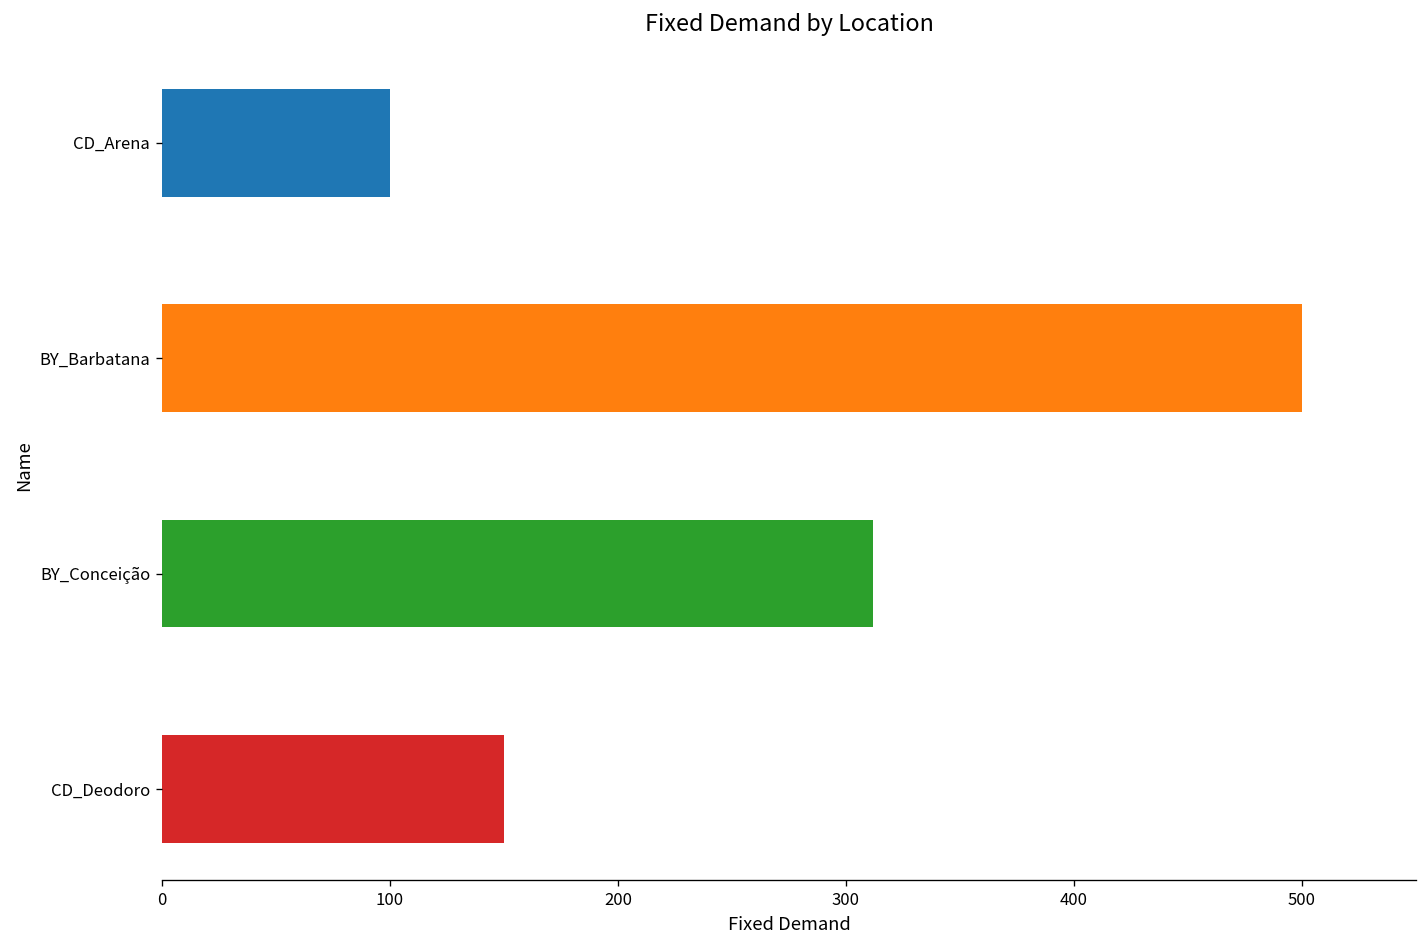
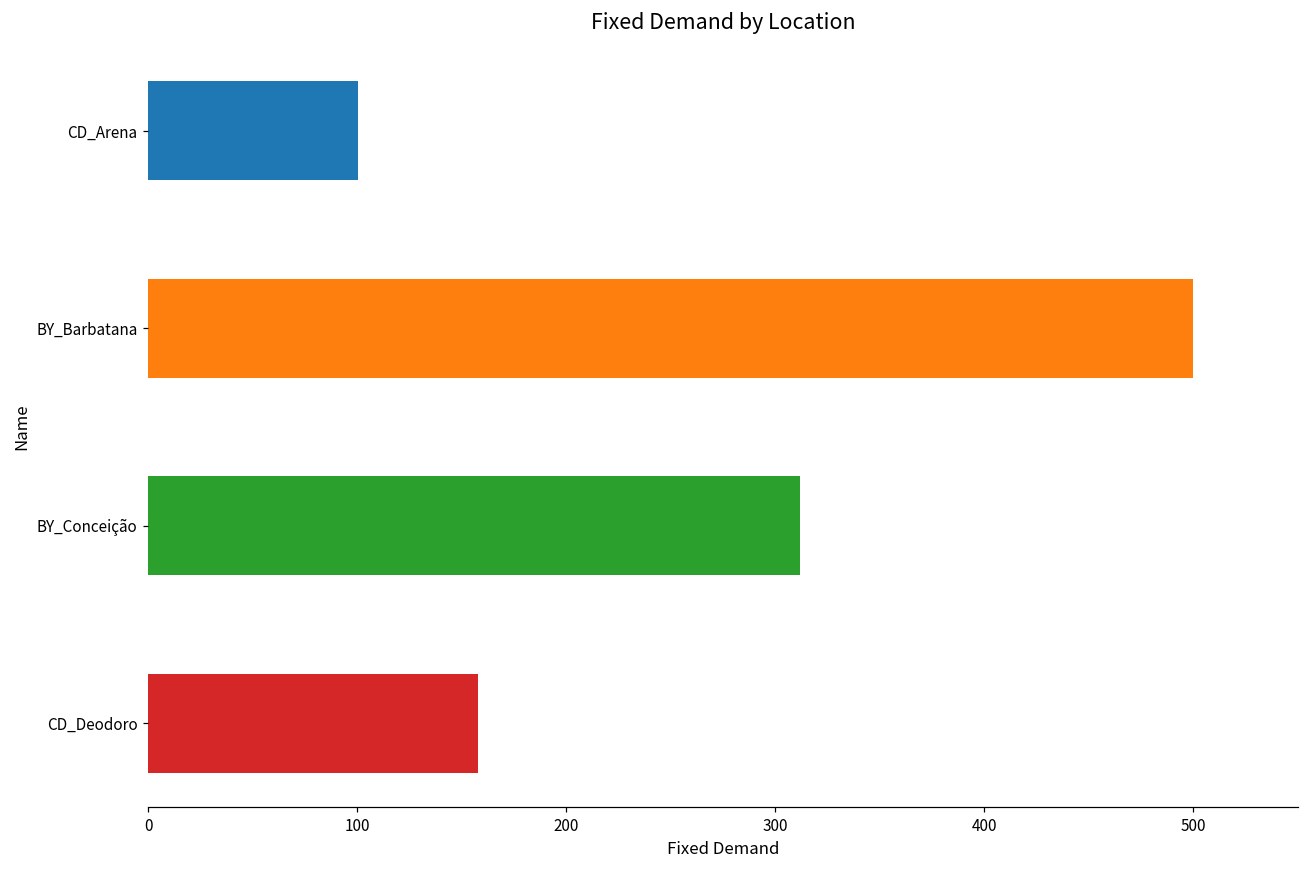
  {
    "CD_Arena": 100,
    "BY_Barbatana": 500,
    "BY_Conceição": 312,
-   "CD_Deodoro": 150
+   "CD_Deodoro": 158
  }
